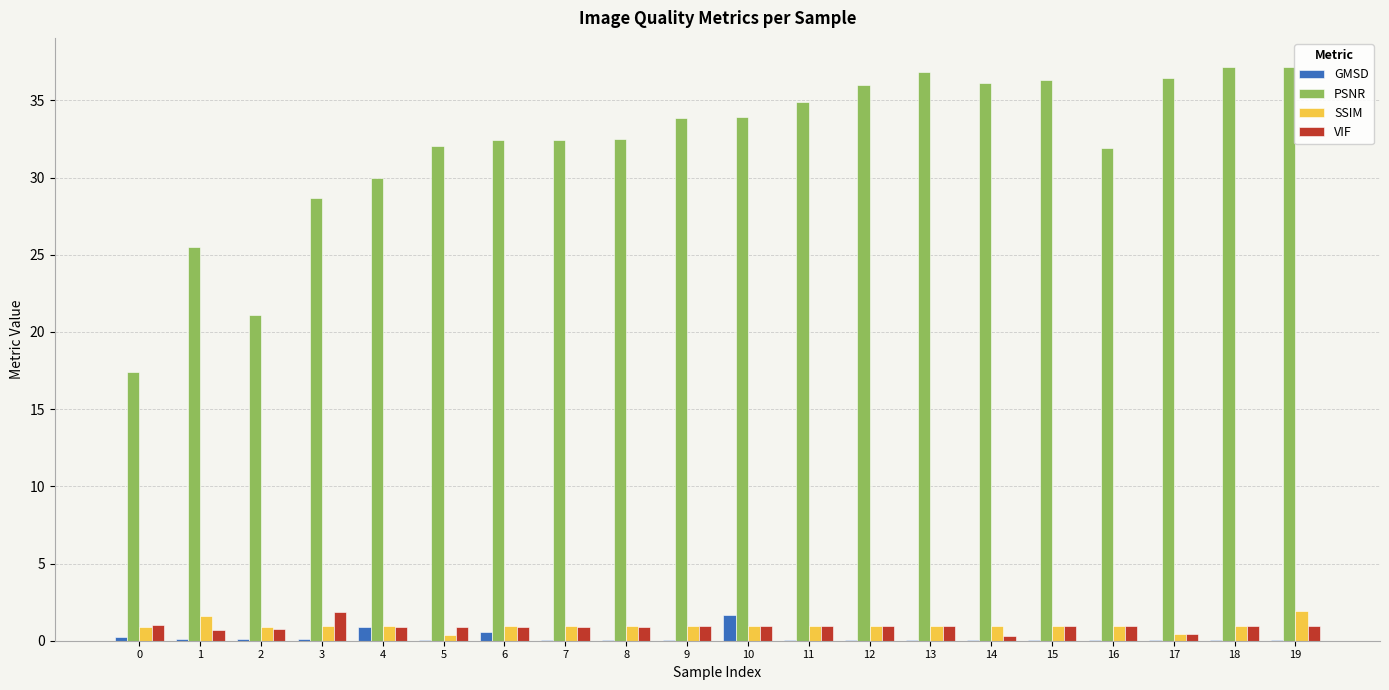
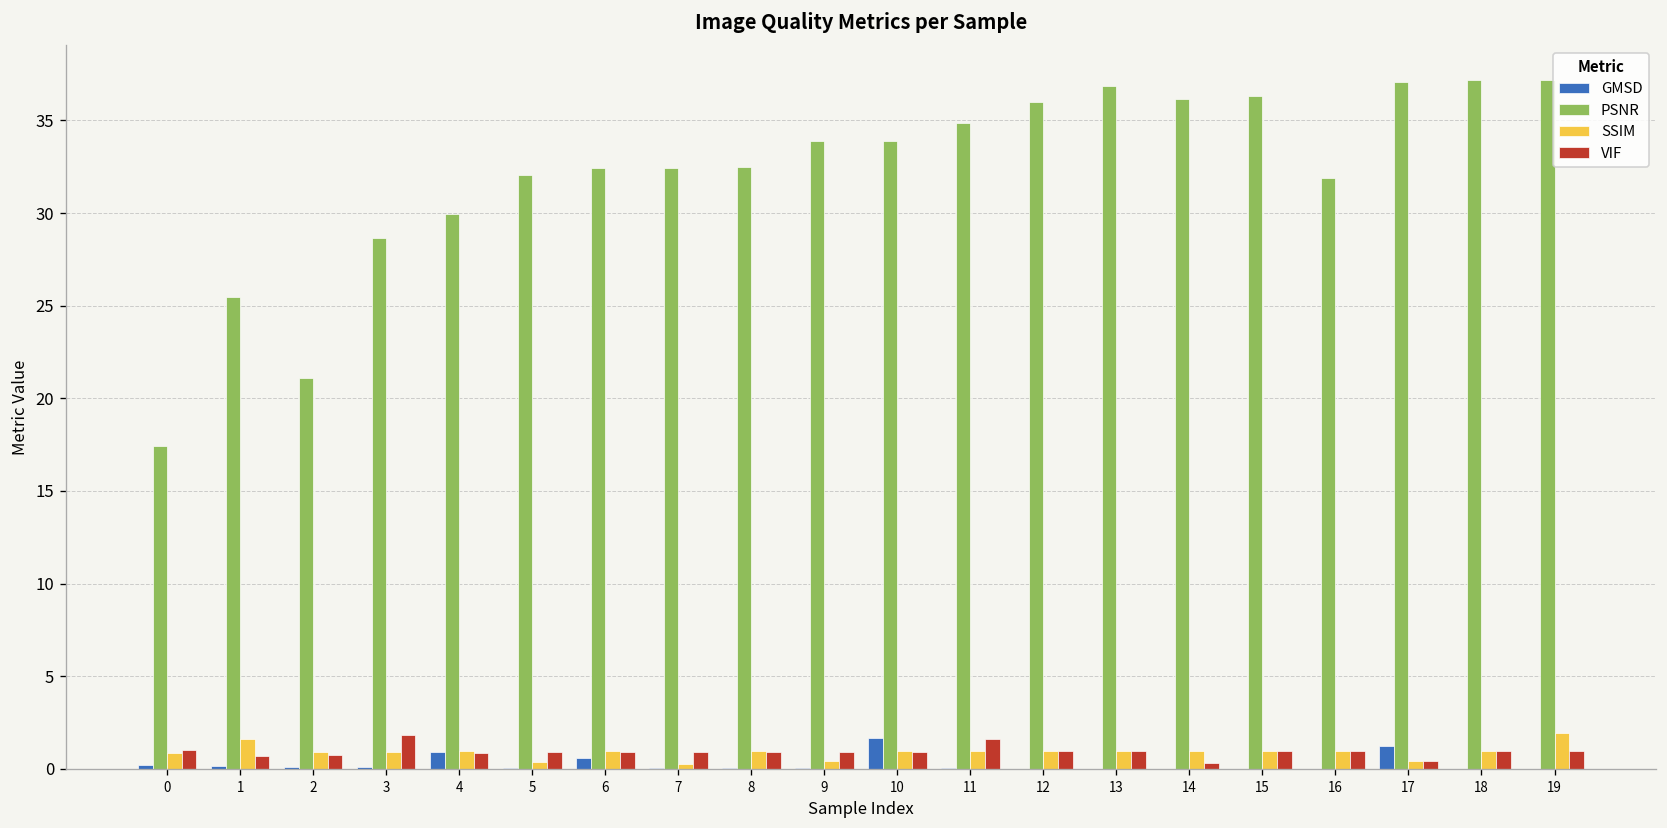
  {
    "GMSD": {
      "0": 0.2,
      "4": 0.9,
      "6": 0.6,
      "10": 1.6,
-     "17": 0.0
+     "17": 1.3
    },
    "PSNR": {
      "0": 17.4,
      "1": 25.5,
      "2": 21.1,
      "3": 28.7,
      "4": 30.0,
      "5": 32.0,
      "6": 32.4,
      "7": 32.4,
      "8": 32.5,
      "9": 33.9,
      "10": 33.9,
      "11": 34.9,
      "12": 36.0,
      "13": 36.8,
      "14": 36.1,
      "15": 36.3,
      "16": 31.9,
-     "17": 36.5,
+     "17": 37.0,
      "18": 37.2,
      "19": 37.2
    },
    "SSIM": {
      "0": 0.9,
      "1": 1.6,
      "2": 0.9,
      "3": 0.9,
      "4": 0.9,
      "5": 0.4,
      "6": 0.9,
-     "7": 0.9,
+     "7": 0.3,
      "8": 0.9,
-     "9": 1.0,
+     "9": 0.4,
      "10": 1.0,
      "11": 1.0,
      "12": 1.0,
      "13": 1.0,
      "14": 1.0,
      "15": 1.0,
      "16": 1.0,
      "17": 0.4,
      "18": 1.0,
      "19": 1.9
    },
    "VIF": {
      "0": 1.0,
      "1": 0.7,
      "2": 0.7,
      "3": 1.8,
      "4": 0.9,
      "5": 0.9,
      "6": 0.9,
      "7": 0.9,
      "8": 0.9,
      "9": 0.9,
      "10": 0.9,
-     "11": 0.9,
+     "11": 1.6,
      "12": 1.0,
      "13": 1.0,
      "14": 0.3,
      "15": 1.0,
      "16": 1.0,
      "17": 0.4,
      "18": 1.0,
      "19": 1.0
    }
  }
